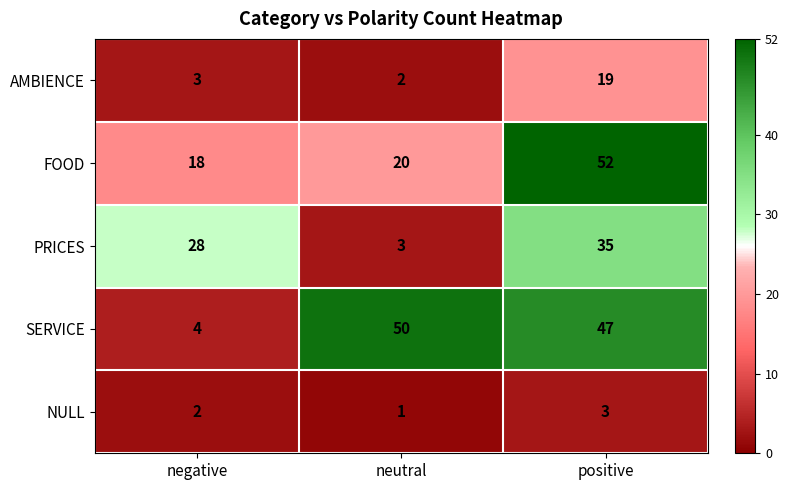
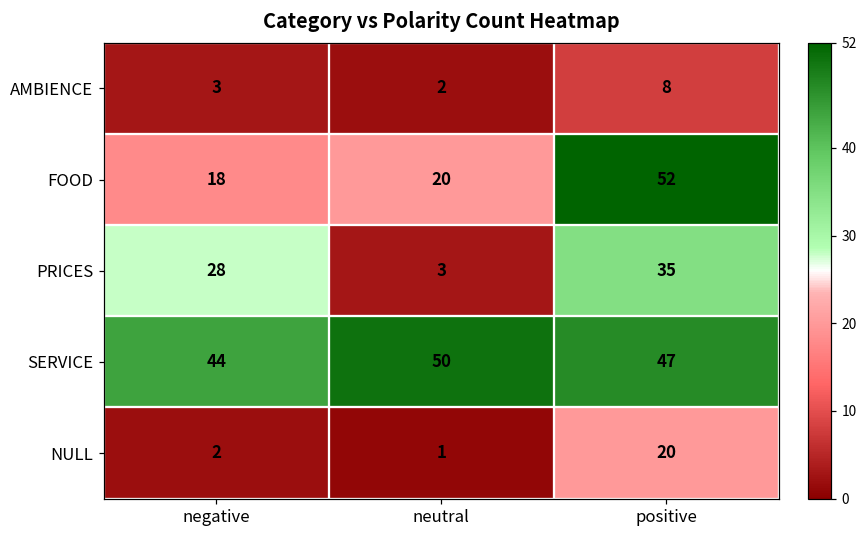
  {
    "AMBIENCE": {
      "negative": 3,
      "neutral": 2,
-     "positive": 19
+     "positive": 8
    },
    "FOOD": {
      "negative": 18,
      "neutral": 20,
      "positive": 52
    },
    "PRICES": {
      "negative": 28,
      "neutral": 3,
      "positive": 35
    },
    "SERVICE": {
-     "negative": 4,
+     "negative": 44,
      "neutral": 50,
      "positive": 47
    },
    "NULL": {
      "negative": 2,
      "neutral": 1,
-     "positive": 3
+     "positive": 20
    }
  }
